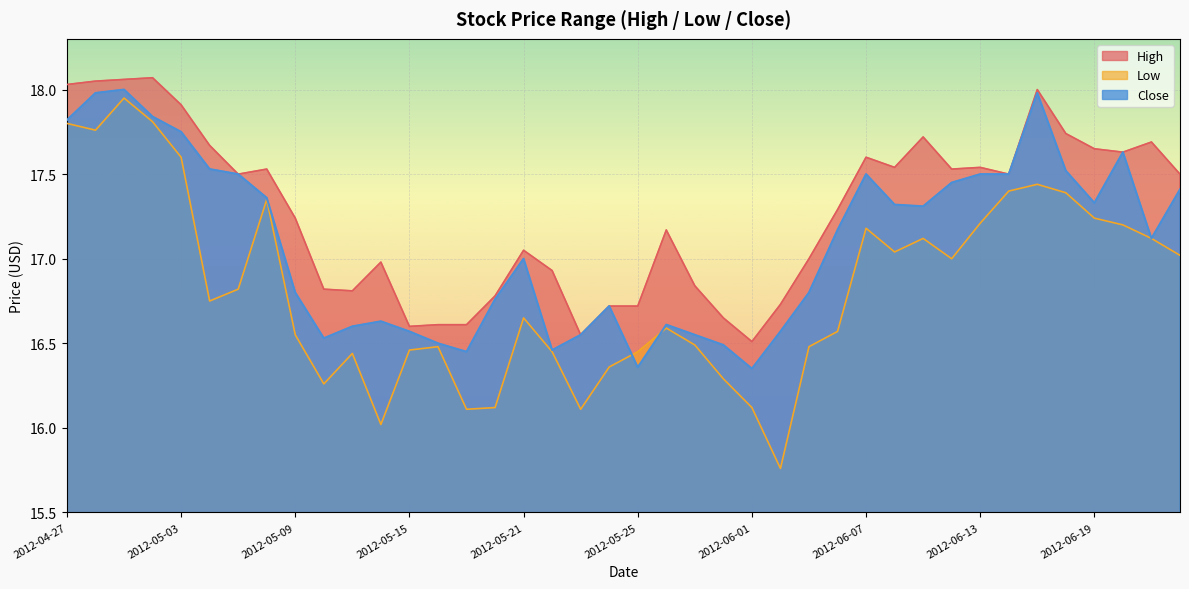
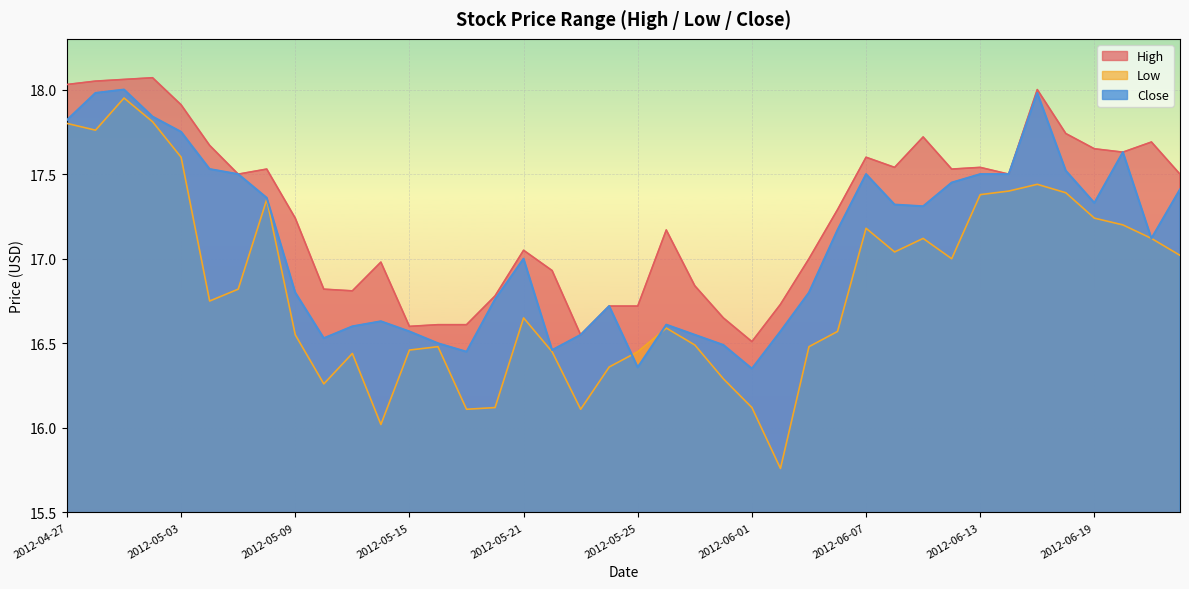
  {
    "High": {
      "2012-04-27": 18.03,
      "2012-05-03": 17.91,
      "2012-05-09": 17.24,
      "2012-05-15": 16.60,
      "2012-05-21": 17.05,
      "2012-05-25": 16.72,
      "2012-06-01": 16.51,
      "2012-06-07": 17.60,
      "2012-06-13": 17.54,
      "2012-06-19": 17.65
    },
    "Low": {
      "2012-04-27": 17.80,
      "2012-05-03": 17.60,
      "2012-05-09": 16.55,
      "2012-05-15": 16.46,
      "2012-05-21": 16.65,
      "2012-05-25": 16.45,
      "2012-06-01": 16.12,
      "2012-06-07": 17.18,
-     "2012-06-13": 17.21,
+     "2012-06-13": 17.38,
      "2012-06-19": 17.24
    },
    "Close": {
      "2012-04-27": 17.82,
      "2012-05-03": 17.75,
      "2012-05-09": 16.80,
      "2012-05-15": 16.57,
      "2012-05-21": 17.00,
      "2012-05-25": 16.36,
      "2012-06-01": 16.35,
      "2012-06-07": 17.50,
      "2012-06-13": 17.50,
      "2012-06-19": 17.33
    }
  }
